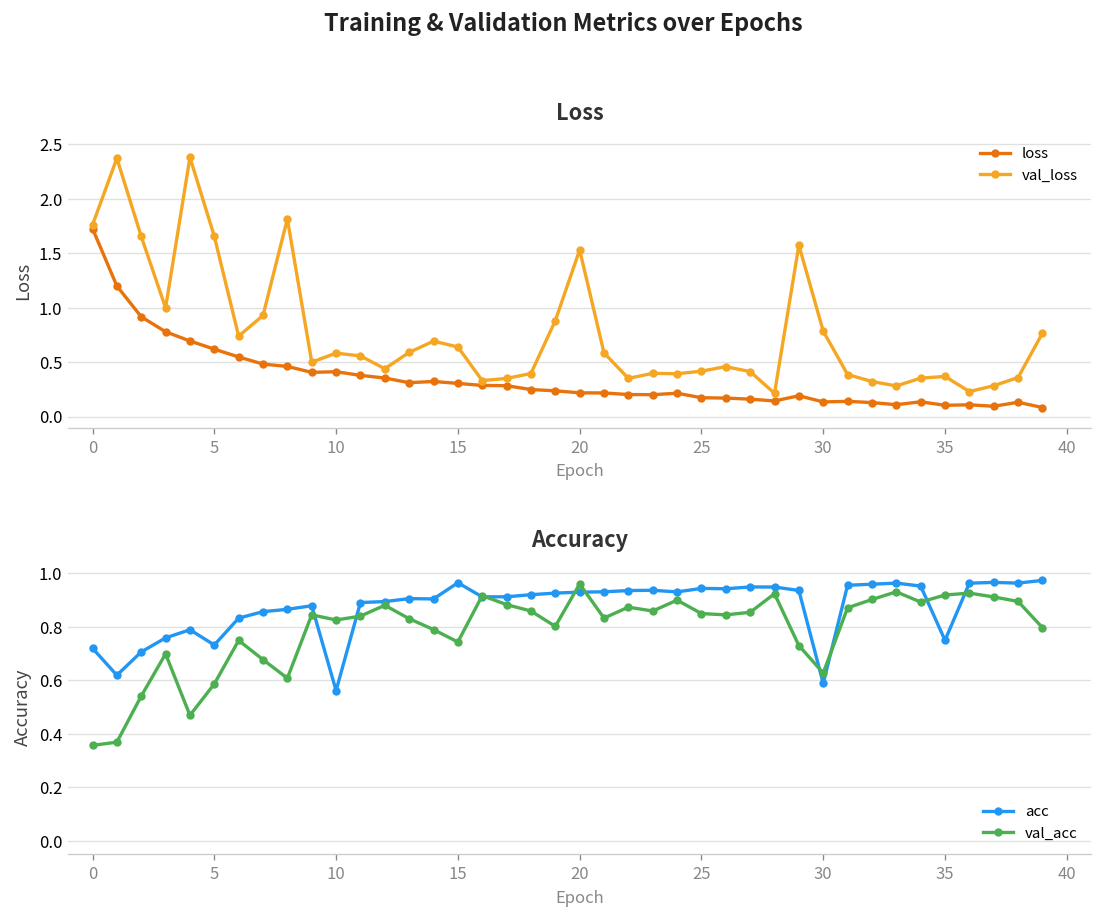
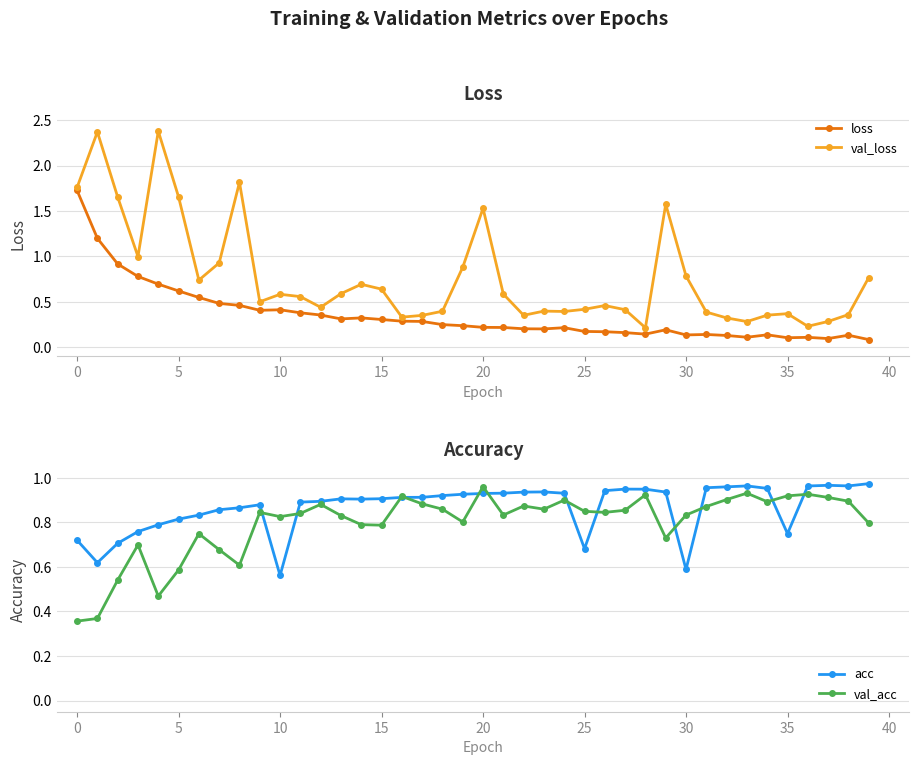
  {
    "Accuracy": {
      "acc": {
        "0": 0.72,
-       "5": 0.73,
+       "5": 0.81,
        "10": 0.56,
-       "15": 0.96,
+       "15": 0.91,
        "20": 0.93,
-       "25": 0.94,
+       "25": 0.68,
        "30": 0.59,
        "35": 0.75
      },
      "val_acc": {
        "0": 0.36,
        "5": 0.59,
        "10": 0.83,
-       "15": 0.74,
+       "15": 0.79,
        "20": 0.96,
        "25": 0.85,
-       "30": 0.63,
+       "30": 0.83,
        "35": 0.92
      }
    }
  }
